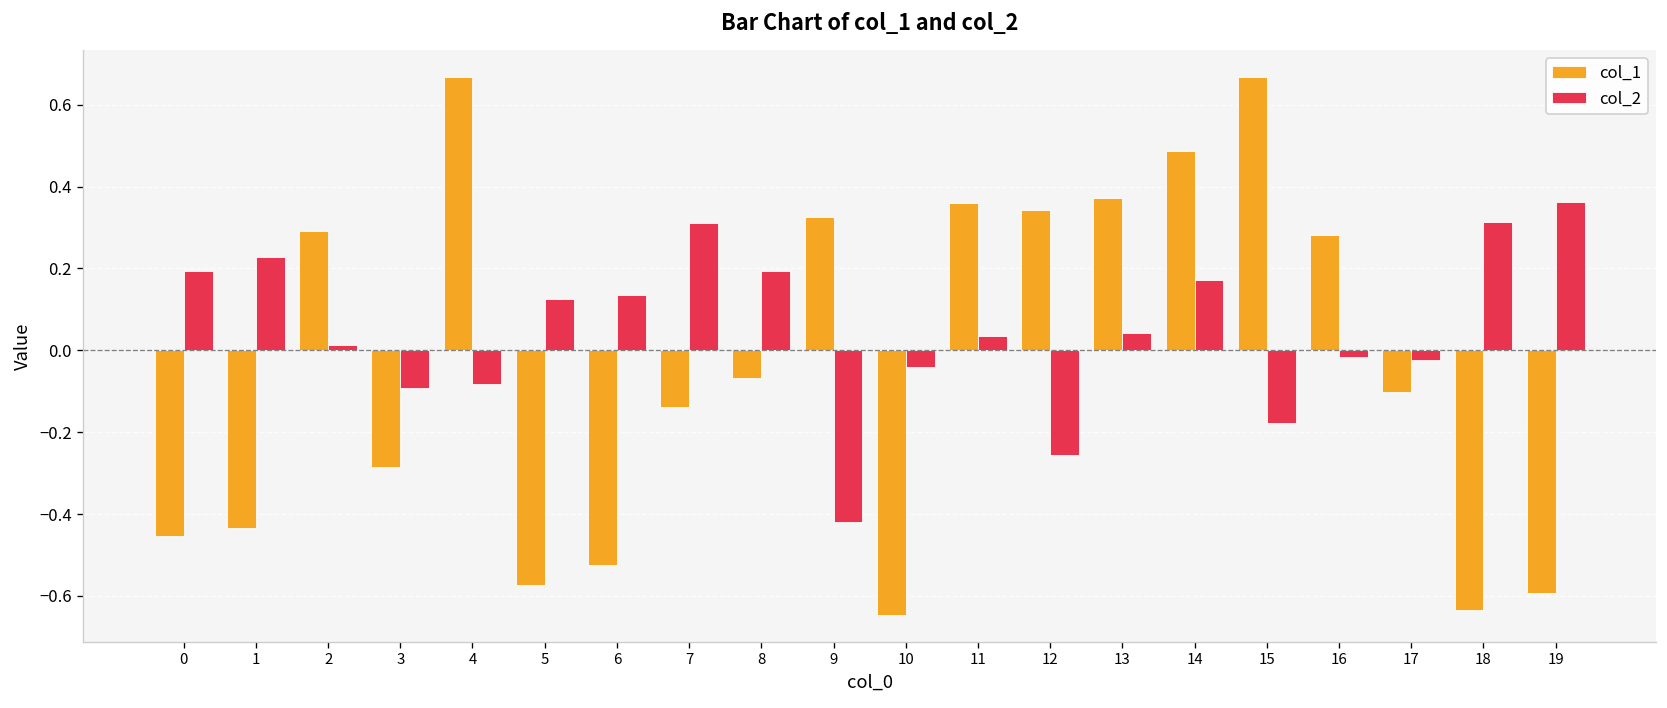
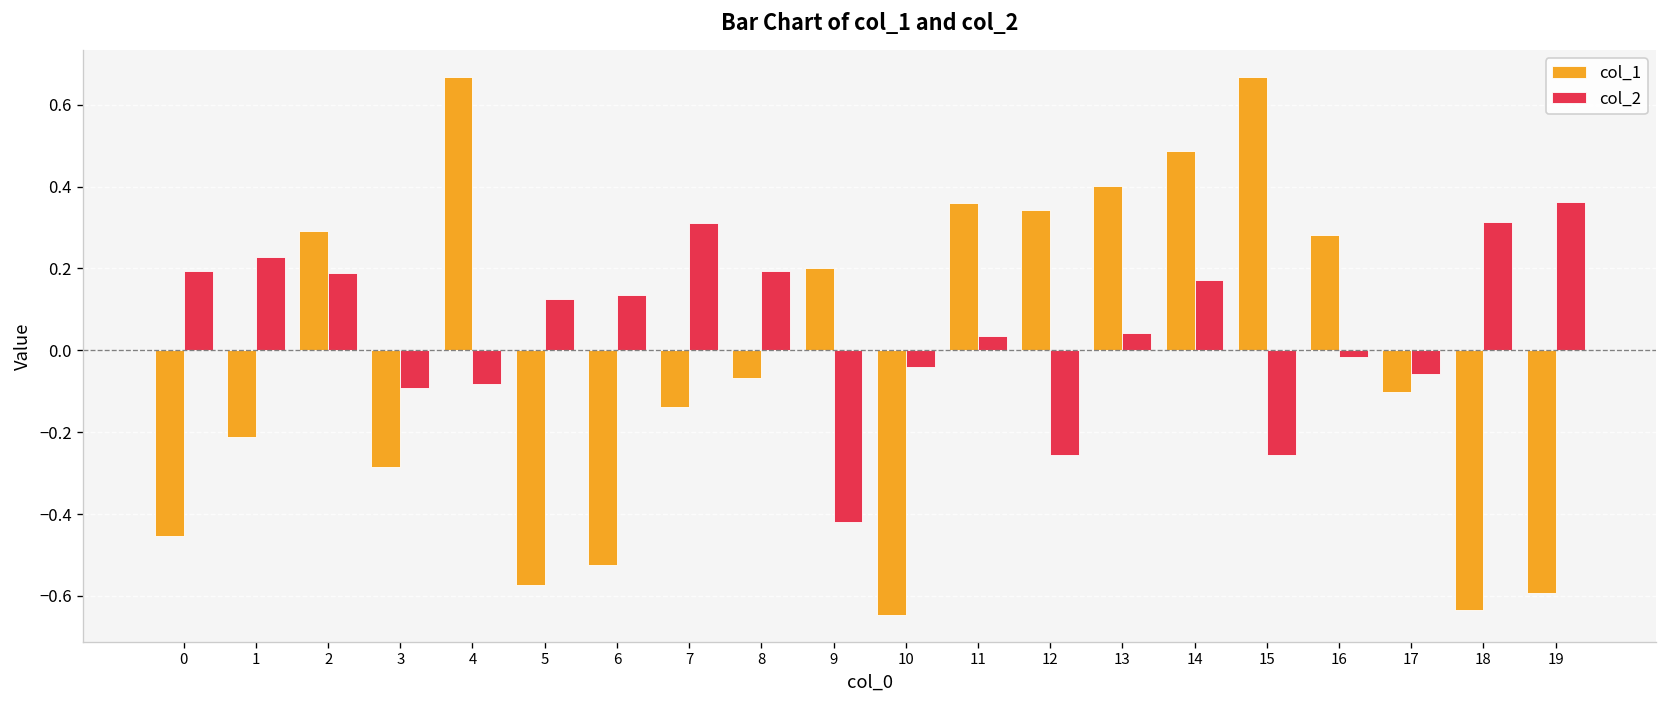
  {
    "col_1": {
      "0": -0.45,
-     "1": -0.44,
+     "1": -0.21,
      "2": 0.29,
      "3": -0.28,
      "4": 0.67,
      "5": -0.57,
      "6": -0.53,
      "7": -0.14,
      "8": -0.07,
-     "9": 0.33,
+     "9": 0.20,
      "10": -0.65,
      "11": 0.36,
      "12": 0.34,
-     "13": 0.37,
+     "13": 0.40,
      "14": 0.49,
      "15": 0.67,
      "16": 0.28,
      "17": -0.10,
      "18": -0.63,
      "19": -0.59
    },
    "col_2": {
      "0": 0.19,
      "1": 0.23,
-     "2": 0.01,
+     "2": 0.19,
      "3": -0.09,
      "4": -0.08,
      "5": 0.13,
      "6": 0.14,
      "7": 0.31,
      "8": 0.19,
      "9": -0.42,
      "10": -0.04,
      "11": 0.03,
      "12": -0.26,
      "13": 0.04,
      "14": 0.17,
-     "15": -0.18,
+     "15": -0.26,
      "16": -0.02,
-     "17": -0.02,
+     "17": -0.06,
      "18": 0.31,
      "19": 0.36
    }
  }
